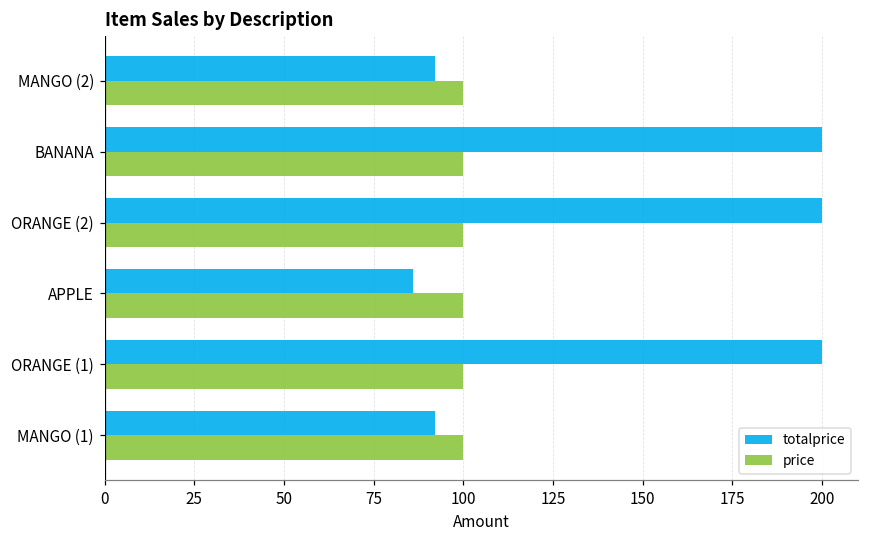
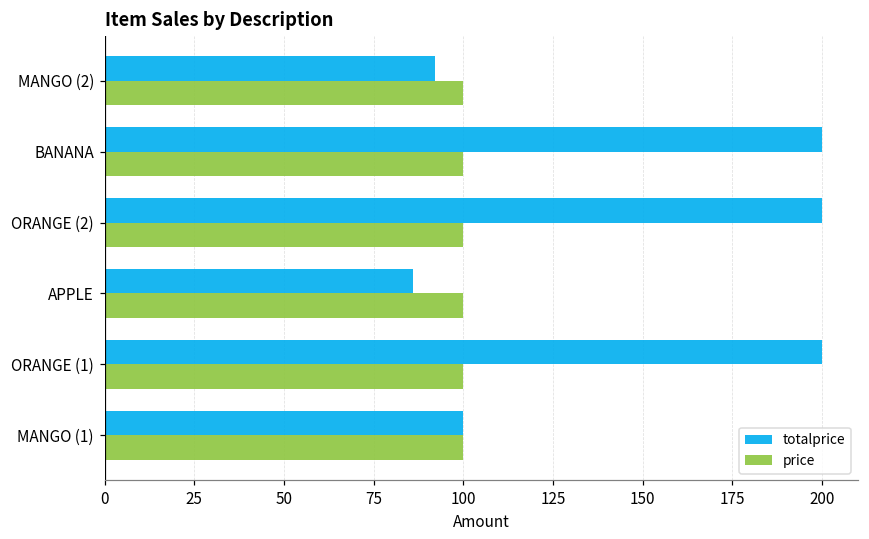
  {
    "totalprice": {
      "MANGO (2)": 92,
      "BANANA": 200,
      "ORANGE (2)": 200,
      "APPLE": 86,
      "ORANGE (1)": 200,
-     "MANGO (1)": 92
+     "MANGO (1)": 100
    },
    "price": {
      "MANGO (2)": 100,
      "BANANA": 100,
      "ORANGE (2)": 100,
      "APPLE": 100,
      "ORANGE (1)": 100,
      "MANGO (1)": 100
    }
  }
